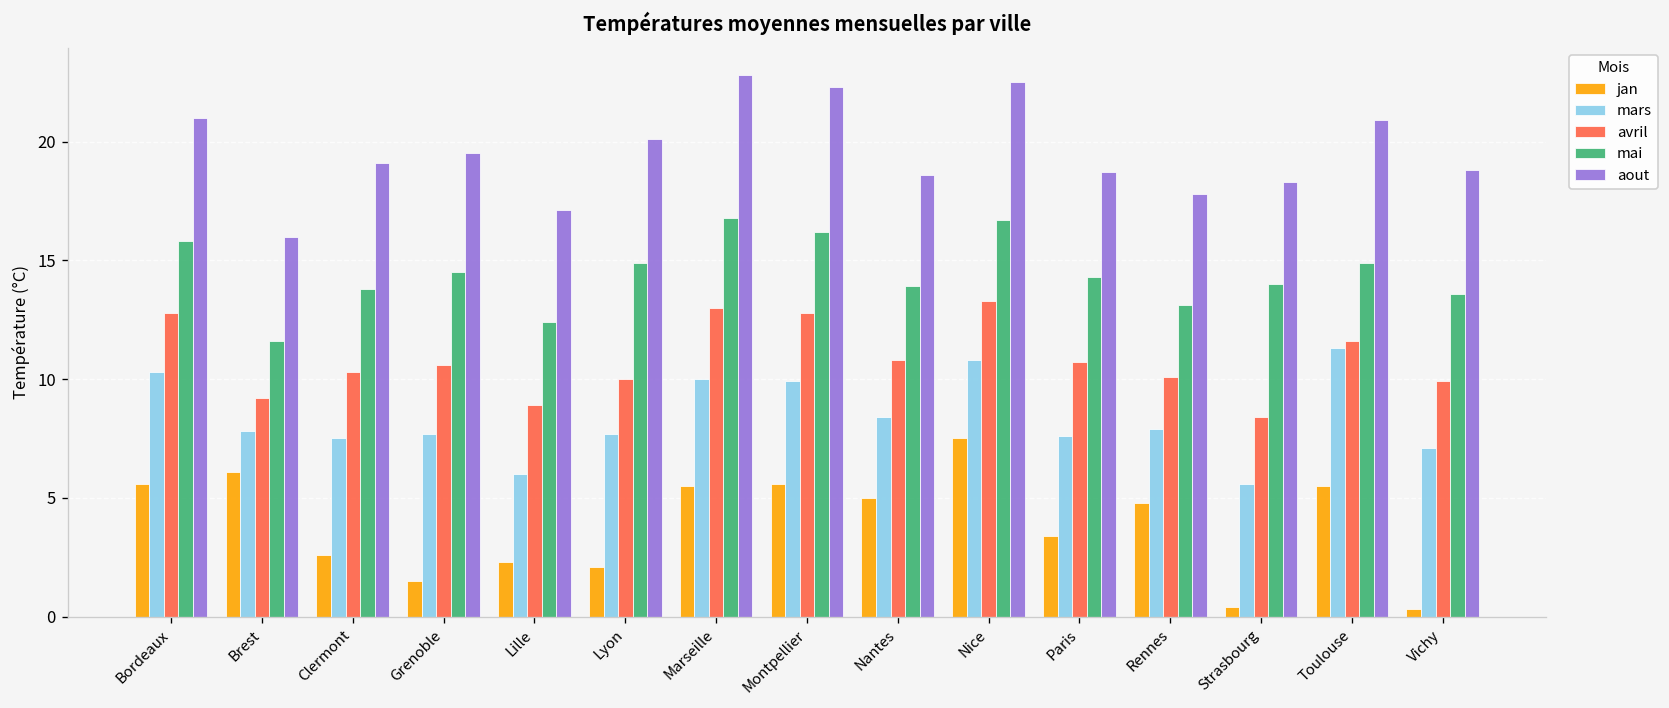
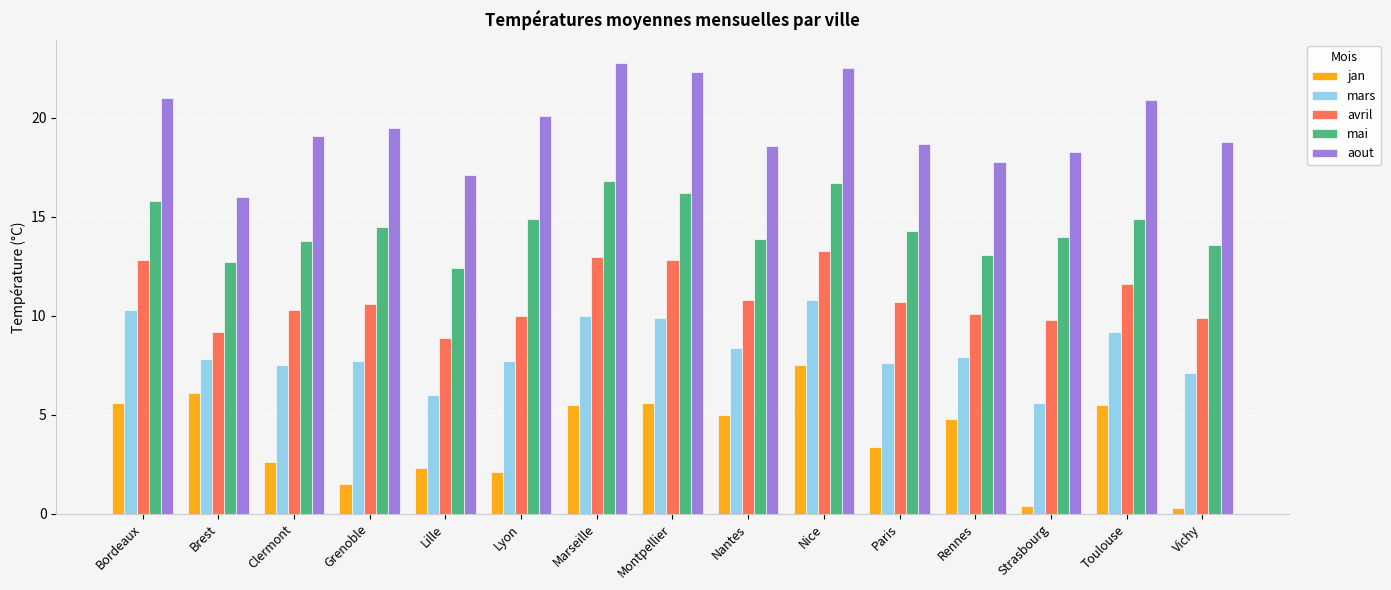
  {
    "jan": {
      "Bordeaux": 5.6,
      "Brest": 6.1,
      "Clermont": 2.6,
      "Grenoble": 1.5,
      "Lille": 2.3,
      "Lyon": 2.1,
      "Marseille": 5.5,
      "Montpellier": 5.6,
      "Nantes": 5.0,
      "Nice": 7.5,
      "Paris": 3.4,
      "Rennes": 4.8,
      "Strasbourg": 0.4,
      "Toulouse": 5.5,
      "Vichy": 0.3
    },
    "mars": {
      "Bordeaux": 10.3,
      "Brest": 7.8,
      "Clermont": 7.5,
      "Grenoble": 7.7,
      "Lille": 6.0,
      "Lyon": 7.7,
      "Marseille": 10.0,
      "Montpellier": 9.9,
      "Nantes": 8.4,
      "Nice": 10.8,
      "Paris": 7.6,
      "Rennes": 7.9,
      "Strasbourg": 5.6,
-     "Toulouse": 11.3,
+     "Toulouse": 9.2,
      "Vichy": 7.1
    },
    "avril": {
      "Bordeaux": 12.8,
      "Brest": 9.2,
      "Clermont": 10.3,
      "Grenoble": 10.6,
      "Lille": 8.9,
      "Lyon": 10.0,
      "Marseille": 13.0,
      "Montpellier": 12.8,
      "Nantes": 10.8,
      "Nice": 13.3,
      "Paris": 10.7,
      "Rennes": 10.1,
-     "Strasbourg": 8.4,
+     "Strasbourg": 9.8,
      "Toulouse": 11.6,
      "Vichy": 9.9
    },
    "mai": {
      "Bordeaux": 15.8,
-     "Brest": 11.6,
+     "Brest": 12.7,
      "Clermont": 13.8,
      "Grenoble": 14.5,
      "Lille": 12.4,
      "Lyon": 14.9,
      "Marseille": 16.8,
      "Montpellier": 16.2,
      "Nantes": 13.9,
      "Nice": 16.7,
      "Paris": 14.3,
      "Rennes": 13.1,
      "Strasbourg": 14.0,
      "Toulouse": 14.9,
      "Vichy": 13.6
    },
    "aout": {
      "Bordeaux": 21.0,
      "Brest": 16.0,
      "Clermont": 19.1,
      "Grenoble": 19.5,
      "Lille": 17.1,
      "Lyon": 20.1,
      "Marseille": 22.8,
      "Montpellier": 22.3,
      "Nantes": 18.6,
      "Nice": 22.5,
      "Paris": 18.7,
      "Rennes": 17.8,
      "Strasbourg": 18.3,
      "Toulouse": 20.9,
      "Vichy": 18.8
    }
  }
